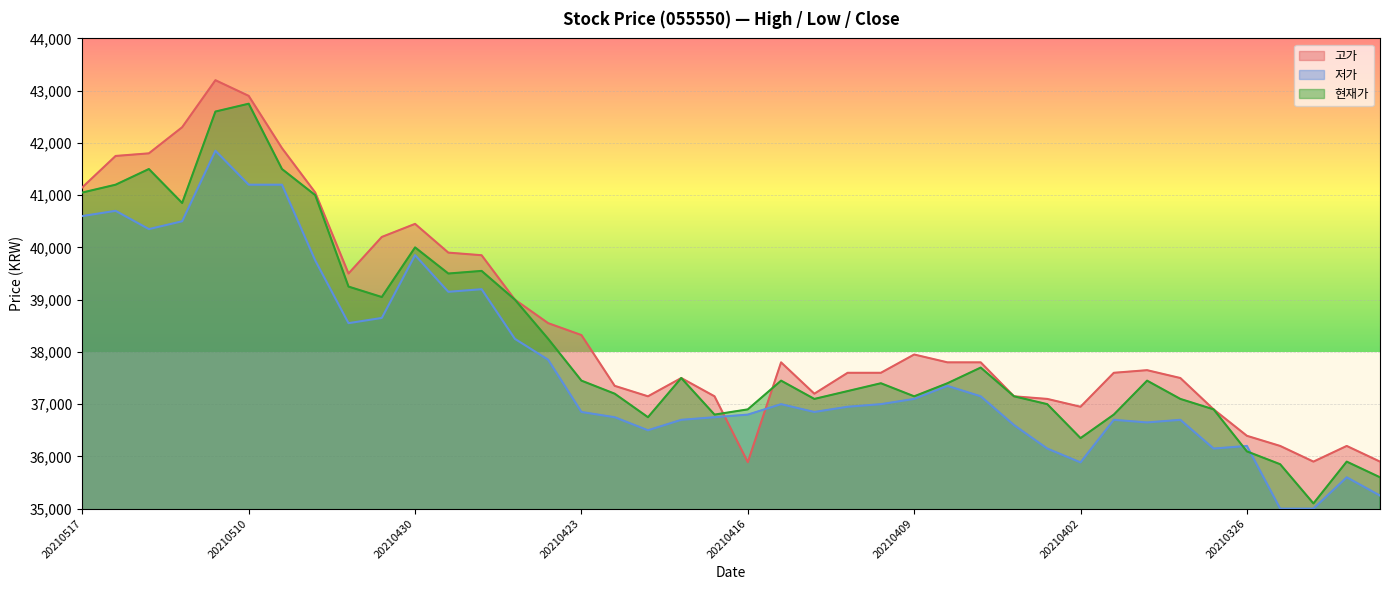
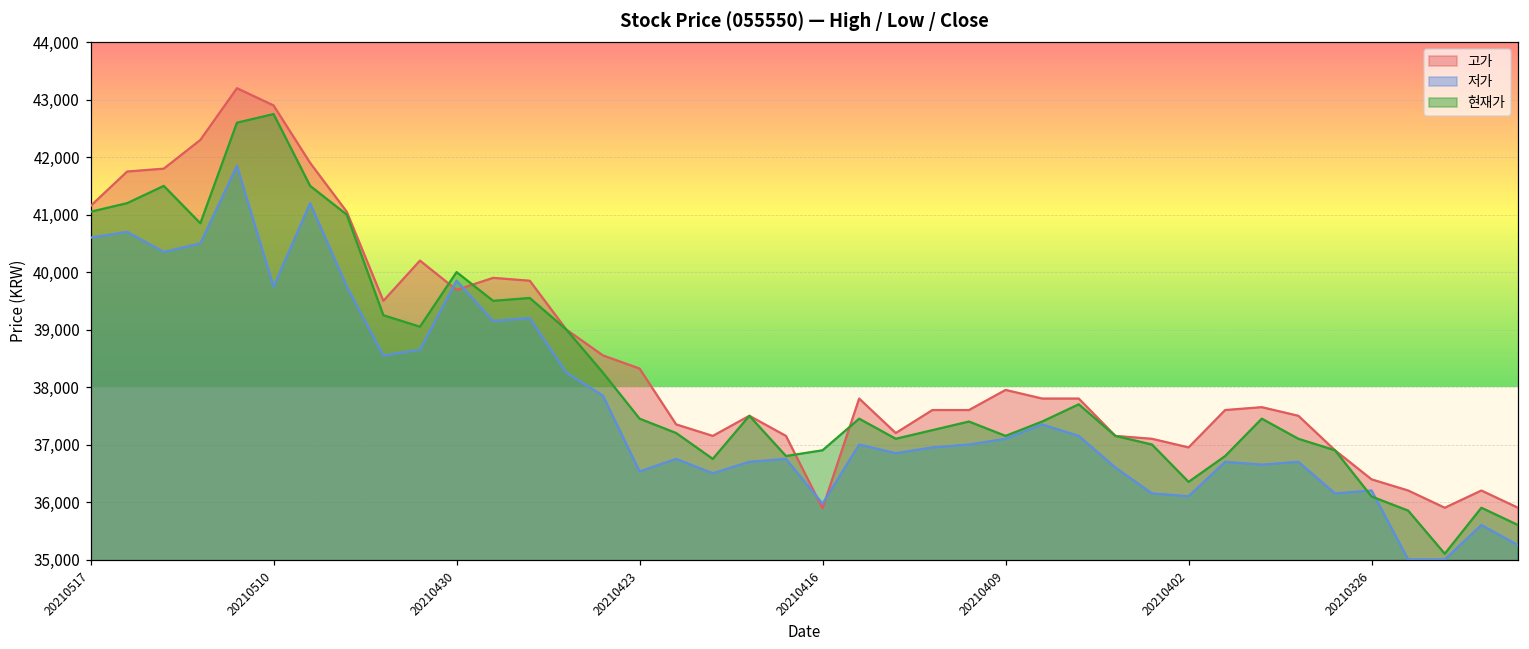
  {
    "고가": {
      "20210517": "41,200",
      "20210510": "42,900",
-     "20210430": "40,500",
+     "20210430": "39,700",
      "20210423": "38,300",
      "20210416": "35,900",
      "20210409": "38,000",
      "20210402": "37,000",
      "20210326": "36,400"
    },
    "저가": {
      "20210517": "40,600",
-     "20210510": "41,200",
+     "20210510": "39,700",
      "20210430": "39,900",
-     "20210423": "36,900",
-     "20210416": "36,800",
+     "20210423": "36,500",
+     "20210416": "36,000",
      "20210409": "37,100",
-     "20210402": "35,900",
+     "20210402": "36,100",
      "20210326": "36,200"
    },
    "현재가": {
      "20210517": "41,100",
      "20210510": "42,800",
      "20210430": "40,000",
      "20210423": "37,500",
      "20210416": "36,900",
      "20210409": "37,200",
      "20210402": "36,400",
      "20210326": "36,100"
    }
  }
